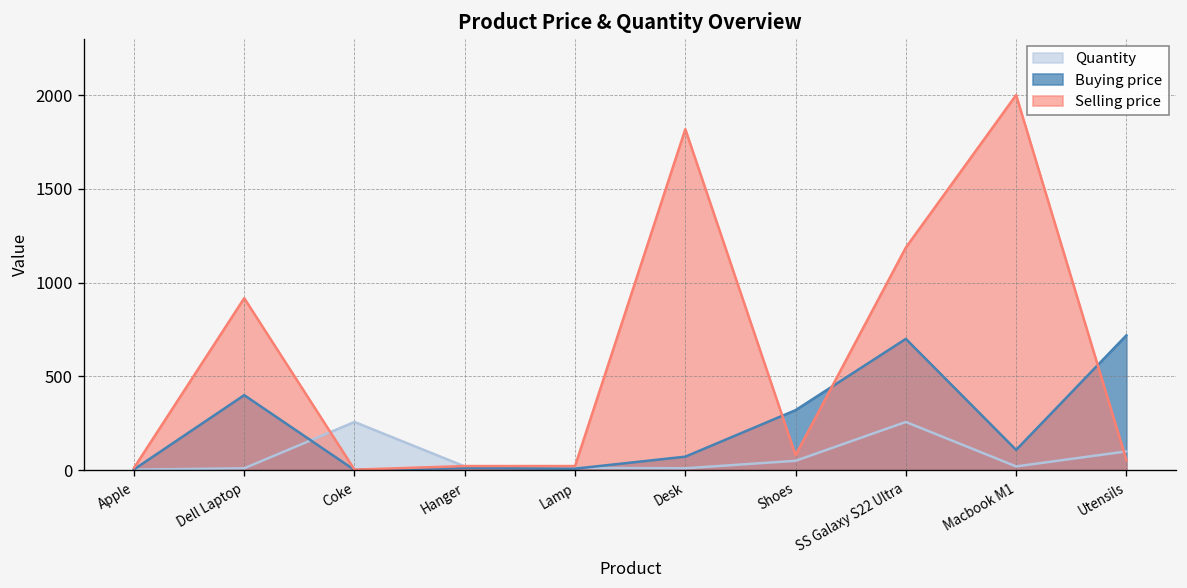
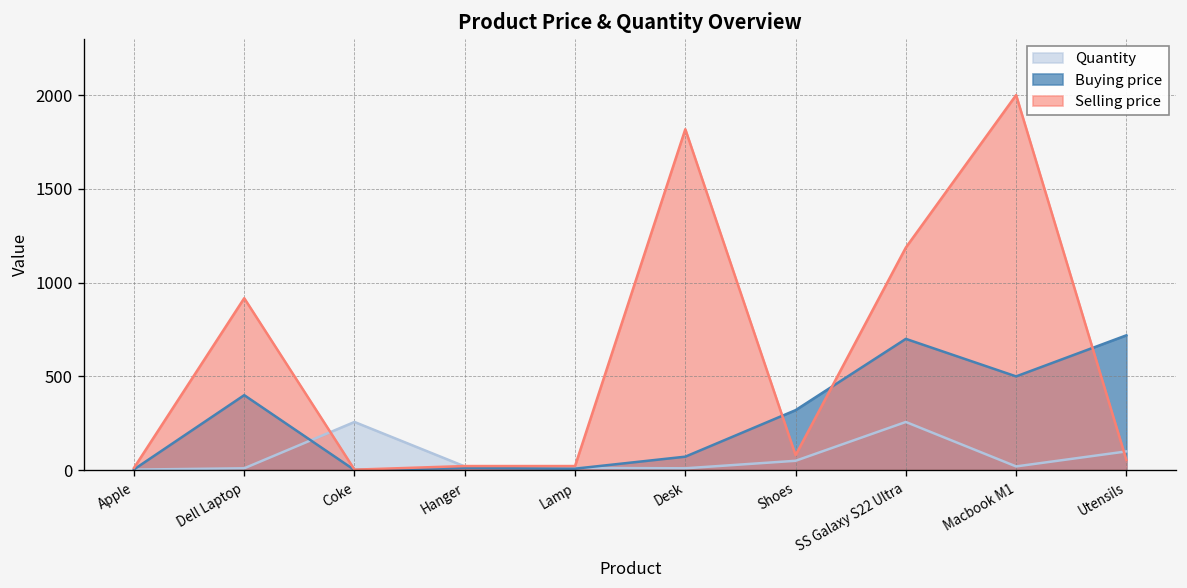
  {
    "Quantity": {
      "Dell Laptop": 10,
      "Coke": 260,
      "Desk": 10,
      "Shoes": 50,
      "SS Galaxy S22 Ultra": 260,
      "Macbook M1": 20,
      "Utensils": 100
    },
    "Buying price": {
      "Dell Laptop": 400,
      "Desk": 70,
      "Shoes": 320,
      "SS Galaxy S22 Ultra": 700,
-     "Macbook M1": 110,
+     "Macbook M1": 500,
      "Utensils": 720
    },
    "Selling price": {
      "Dell Laptop": 920,
      "Desk": 1820,
      "Shoes": 80,
      "SS Galaxy S22 Ultra": 1190,
      "Macbook M1": 2000,
      "Utensils": 50
    }
  }
